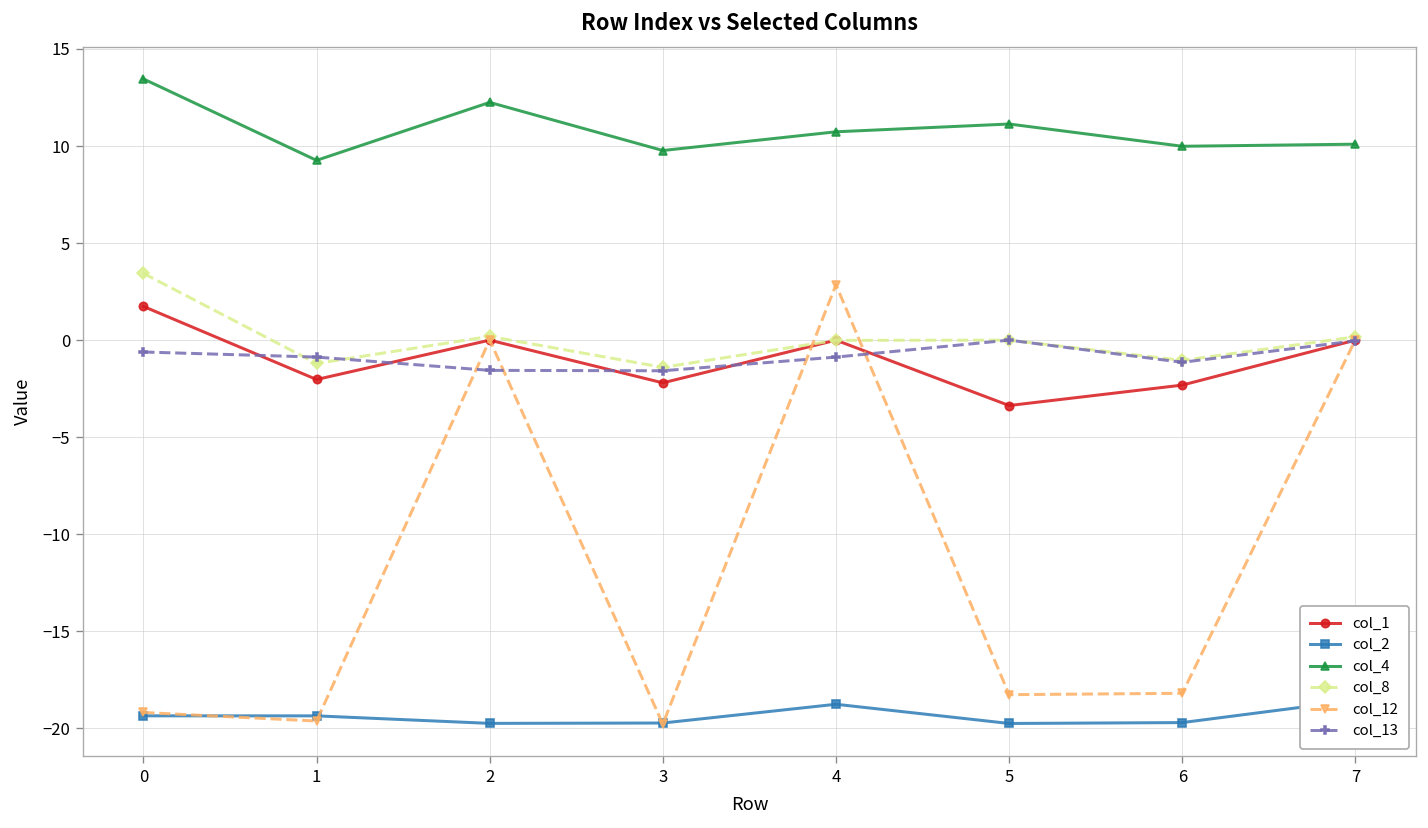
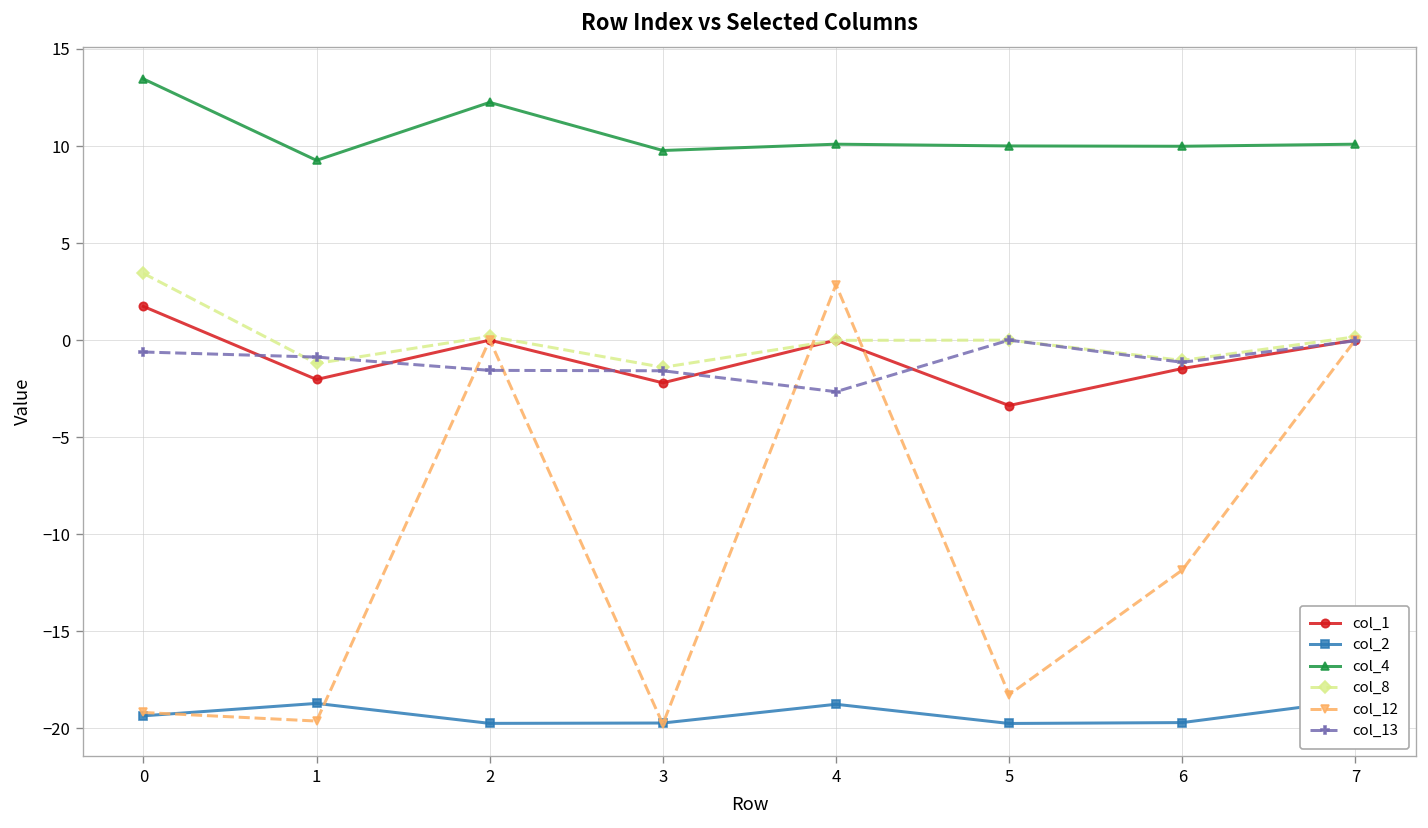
  {
    "col_1": {
      "0": 1.7,
      "1": -2.0,
      "3": -2.2,
      "5": -3.4,
-     "6": -2.3
+     "6": -1.5
    },
    "col_2": {
      "0": -19.4,
-     "1": -19.4,
+     "1": -18.7,
      "2": -19.7,
      "4": -18.8,
      "5": -19.7,
      "6": -19.7
    },
    "col_4": {
      "0": 13.5,
      "1": 9.3,
      "2": 12.2,
      "3": 9.8,
-     "4": 10.7,
-     "5": 11.1,
+     "4": 10.1,
+     "5": 10.0,
      "6": 10.0,
      "7": 10.1
    },
    "col_8": {
      "0": 3.4,
      "1": -1.2,
      "2": 0.2,
      "3": -1.4
    },
    "col_12": {
      "0": -19.2,
      "1": -19.6,
      "4": 2.9,
      "5": -18.3,
-     "6": -18.2
+     "6": -11.8
    },
    "col_13": {
      "0": -0.6,
      "1": -0.9,
      "2": -1.6,
      "3": -1.6,
-     "4": -0.9
+     "4": -2.7
    }
  }
